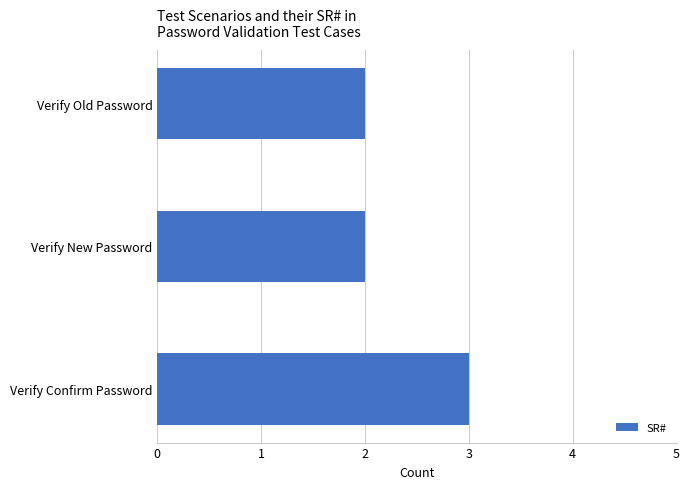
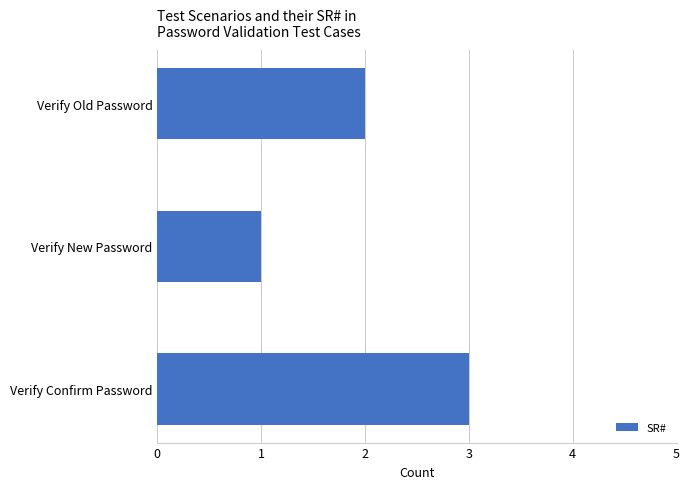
  {
    "Verify Old Password": 2,
-   "Verify New Password": 2,
+   "Verify New Password": 1,
    "Verify Confirm Password": 3
  }
